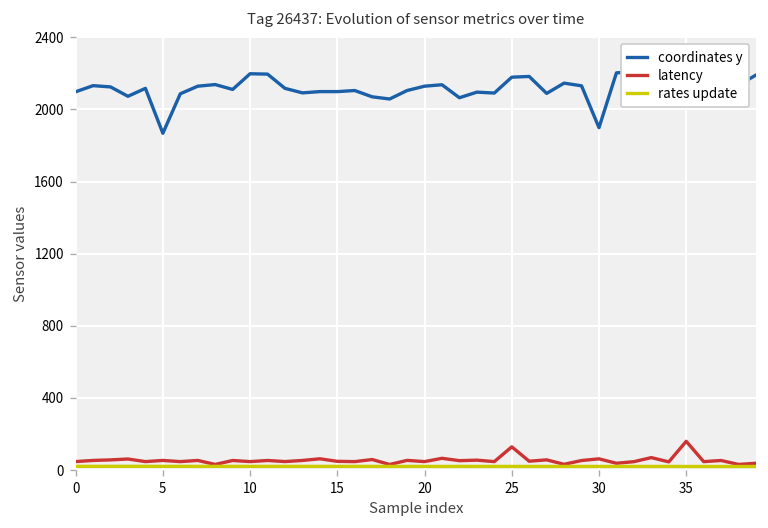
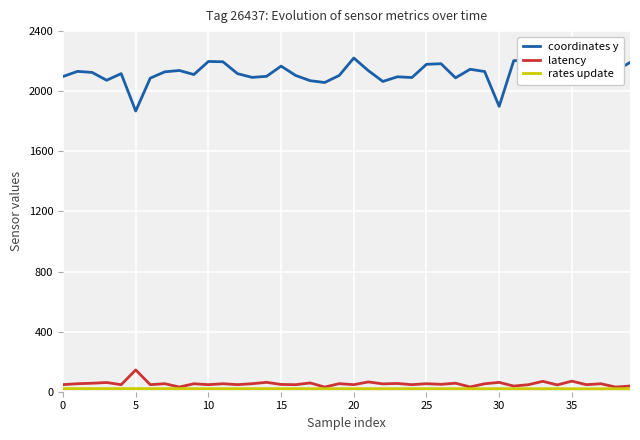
  {
    "coordinates y": {
      "0": 2100,
      "5": 1870,
      "10": 2200,
-     "15": 2100,
-     "20": 2130,
+     "15": 2170,
+     "20": 2220,
      "25": 2180,
      "30": 1900
    },
    "latency": {
      "0": 50,
-     "5": 50,
+     "5": 140,
      "10": 50,
      "15": 50,
      "20": 50,
-     "25": 130,
+     "25": 50,
      "30": 60,
-     "35": 160
+     "35": 70
    },
    "rates update": {
      "0": 20,
      "5": 20,
      "10": 20,
      "15": 20,
      "20": 20,
      "25": 20,
      "30": 20,
      "35": 20
    }
  }
